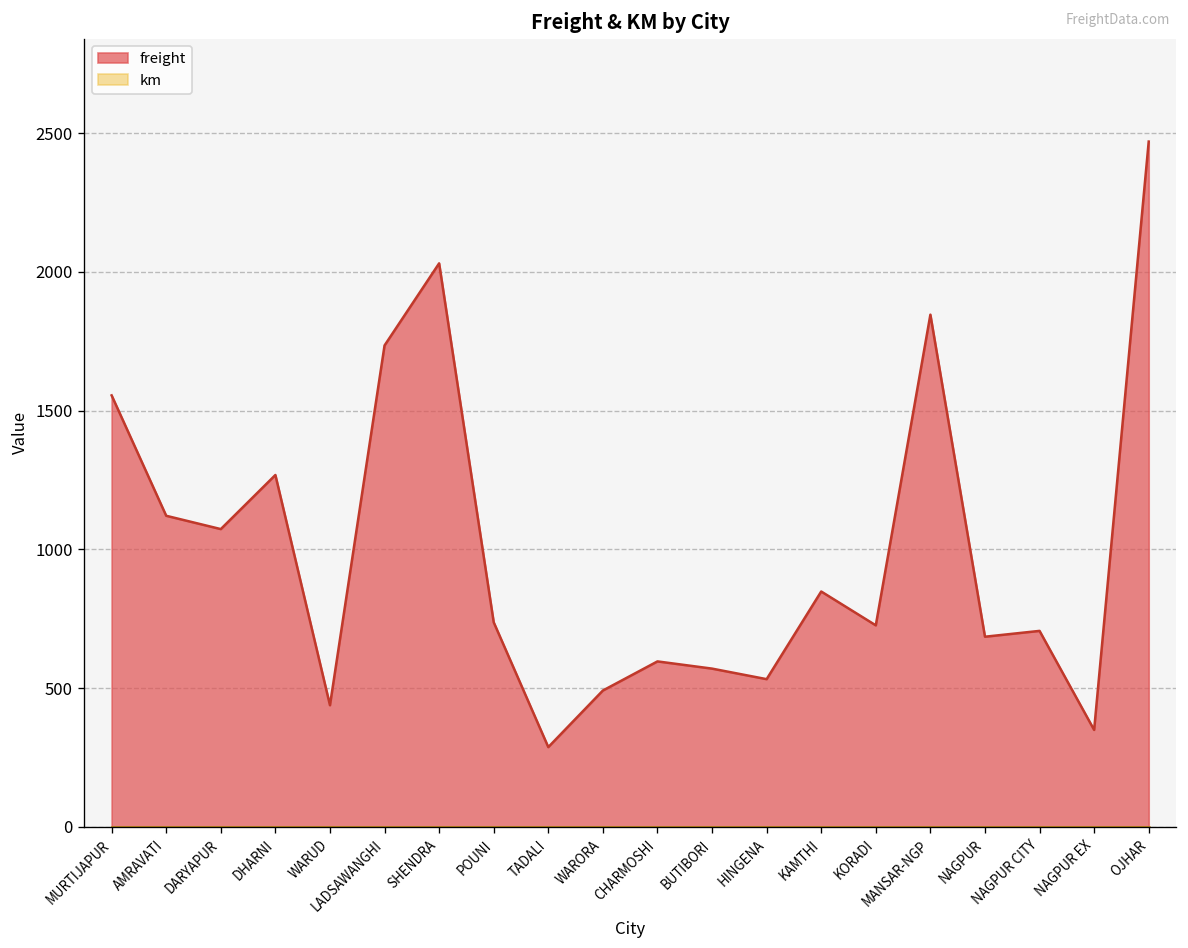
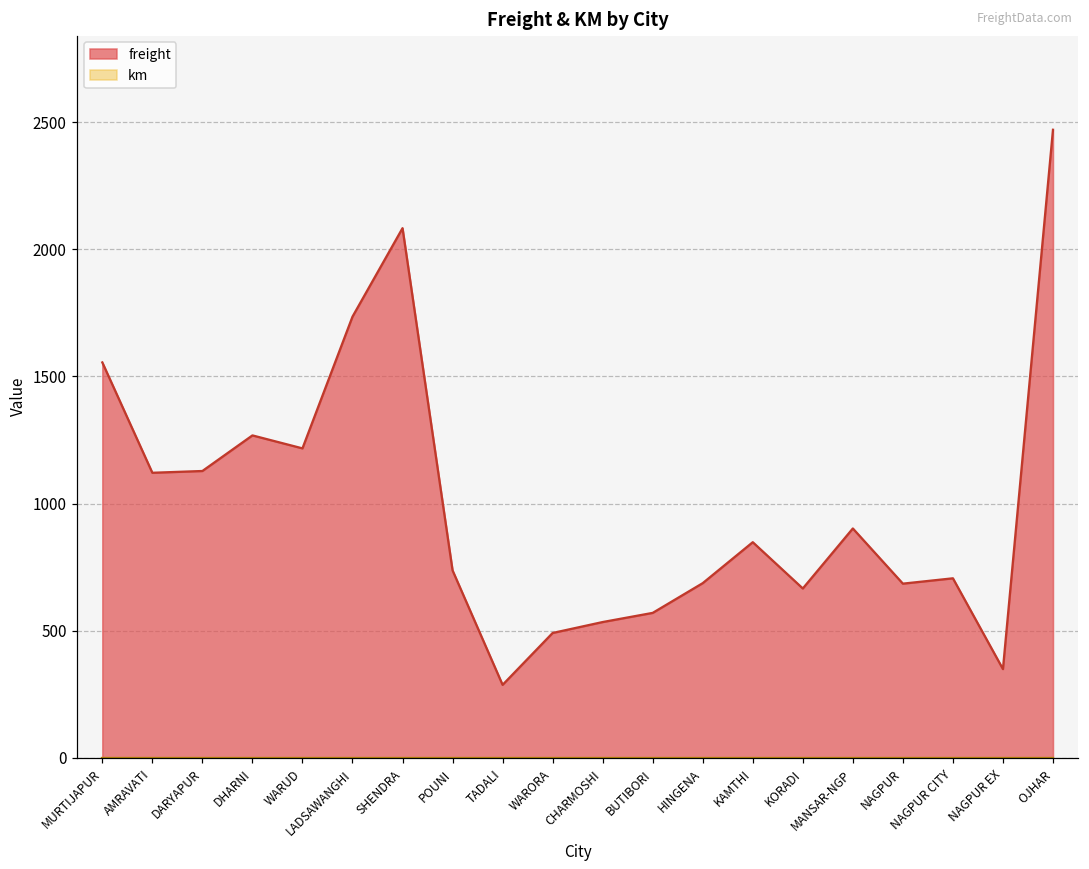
  {
    "freight": {
      "MURTIJAPUR": 1560,
      "AMRAVATI": 1120,
-     "DARYAPUR": 1070,
+     "DARYAPUR": 1130,
      "DHARNI": 1270,
-     "WARUD": 440,
+     "WARUD": 1220,
      "LADSAWANGHI": 1740,
-     "SHENDRA": 2030,
+     "SHENDRA": 2080,
      "POUNI": 740,
      "TADALI": 290,
      "WARORA": 490,
-     "CHARMOSHI": 600,
+     "CHARMOSHI": 530,
      "BUTIBORI": 570,
-     "HINGENA": 530,
+     "HINGENA": 690,
      "KAMTHI": 850,
-     "KORADI": 730,
-     "MANSAR-NGP": 1850,
+     "KORADI": 670,
+     "MANSAR-NGP": 900,
      "NAGPUR": 690,
      "NAGPUR CITY": 710,
      "NAGPUR EX": 350,
      "OJHAR": 2470
    },
    "km": {
      "MURTIJAPUR": 0,
      "AMRAVATI": 0,
      "DARYAPUR": 0,
      "DHARNI": 0,
      "WARUD": 0,
      "LADSAWANGHI": 0,
      "SHENDRA": 0,
      "POUNI": 0,
      "TADALI": 0,
      "WARORA": 0,
      "CHARMOSHI": 0,
      "BUTIBORI": 0,
      "HINGENA": 0,
      "KAMTHI": 0,
      "KORADI": 0,
      "MANSAR-NGP": 0,
      "NAGPUR": 0,
      "NAGPUR CITY": 0,
      "NAGPUR EX": 0,
      "OJHAR": 0
    }
  }
